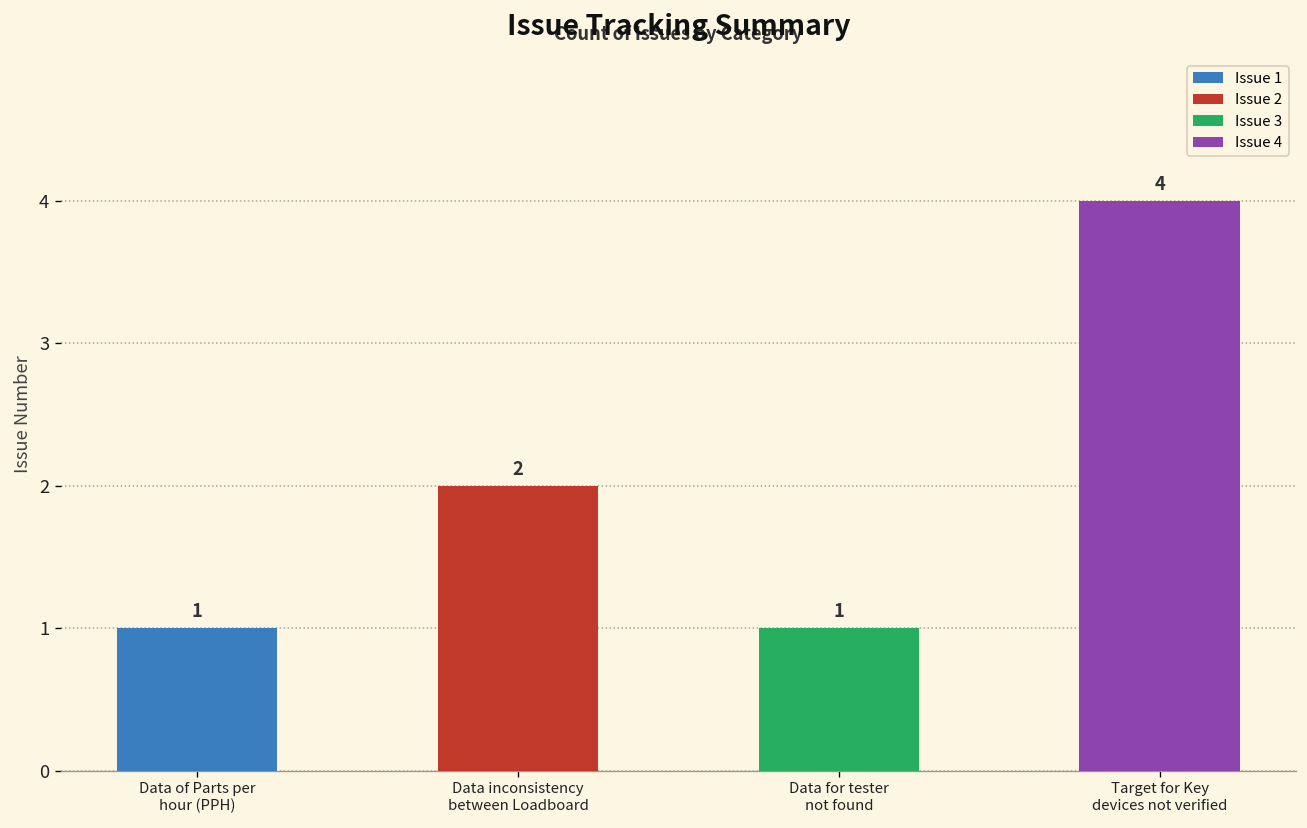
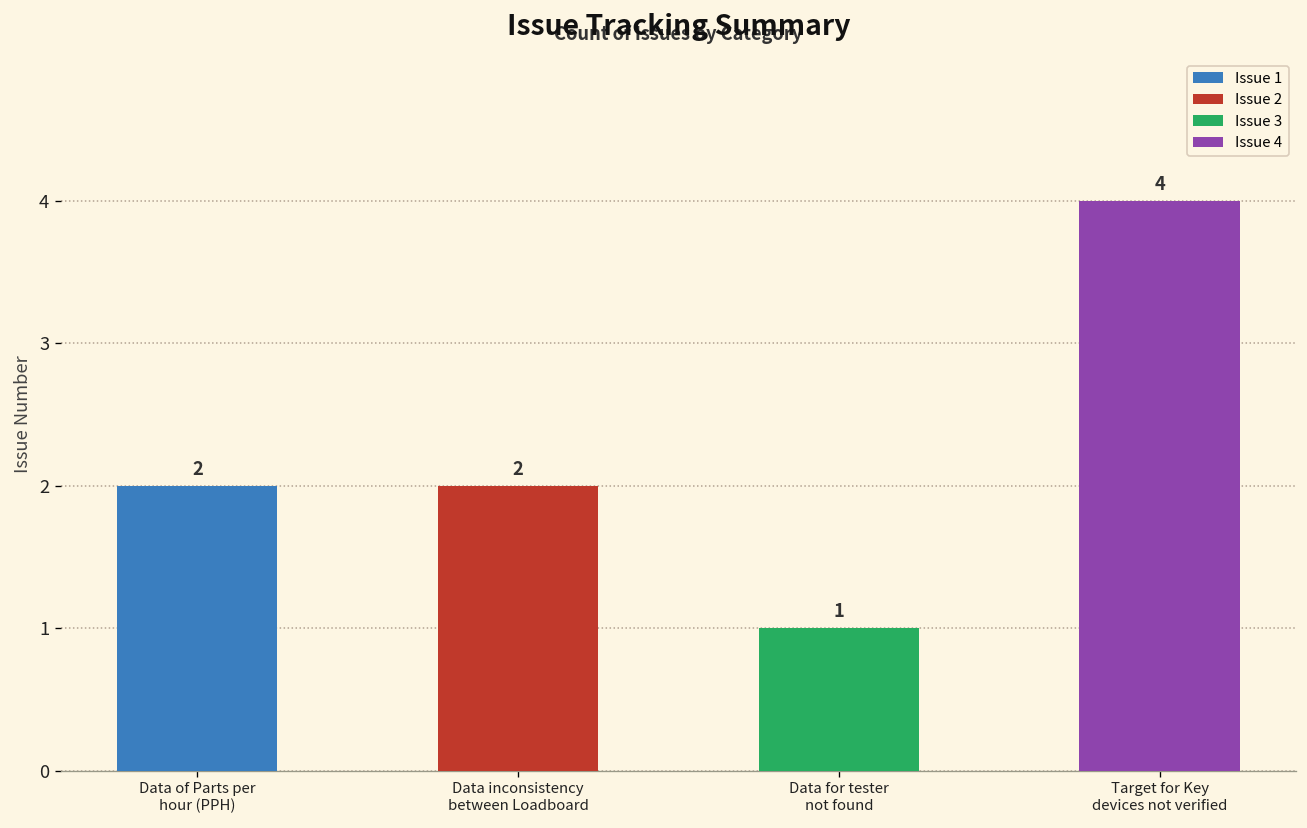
  {
-   "Data of Parts per hour (PPH)": 1,
+   "Data of Parts per hour (PPH)": 2,
    "Data inconsistency between Loadboard": 2,
    "Data for tester not found": 1,
    "Target for Key devices not verified": 4
  }
